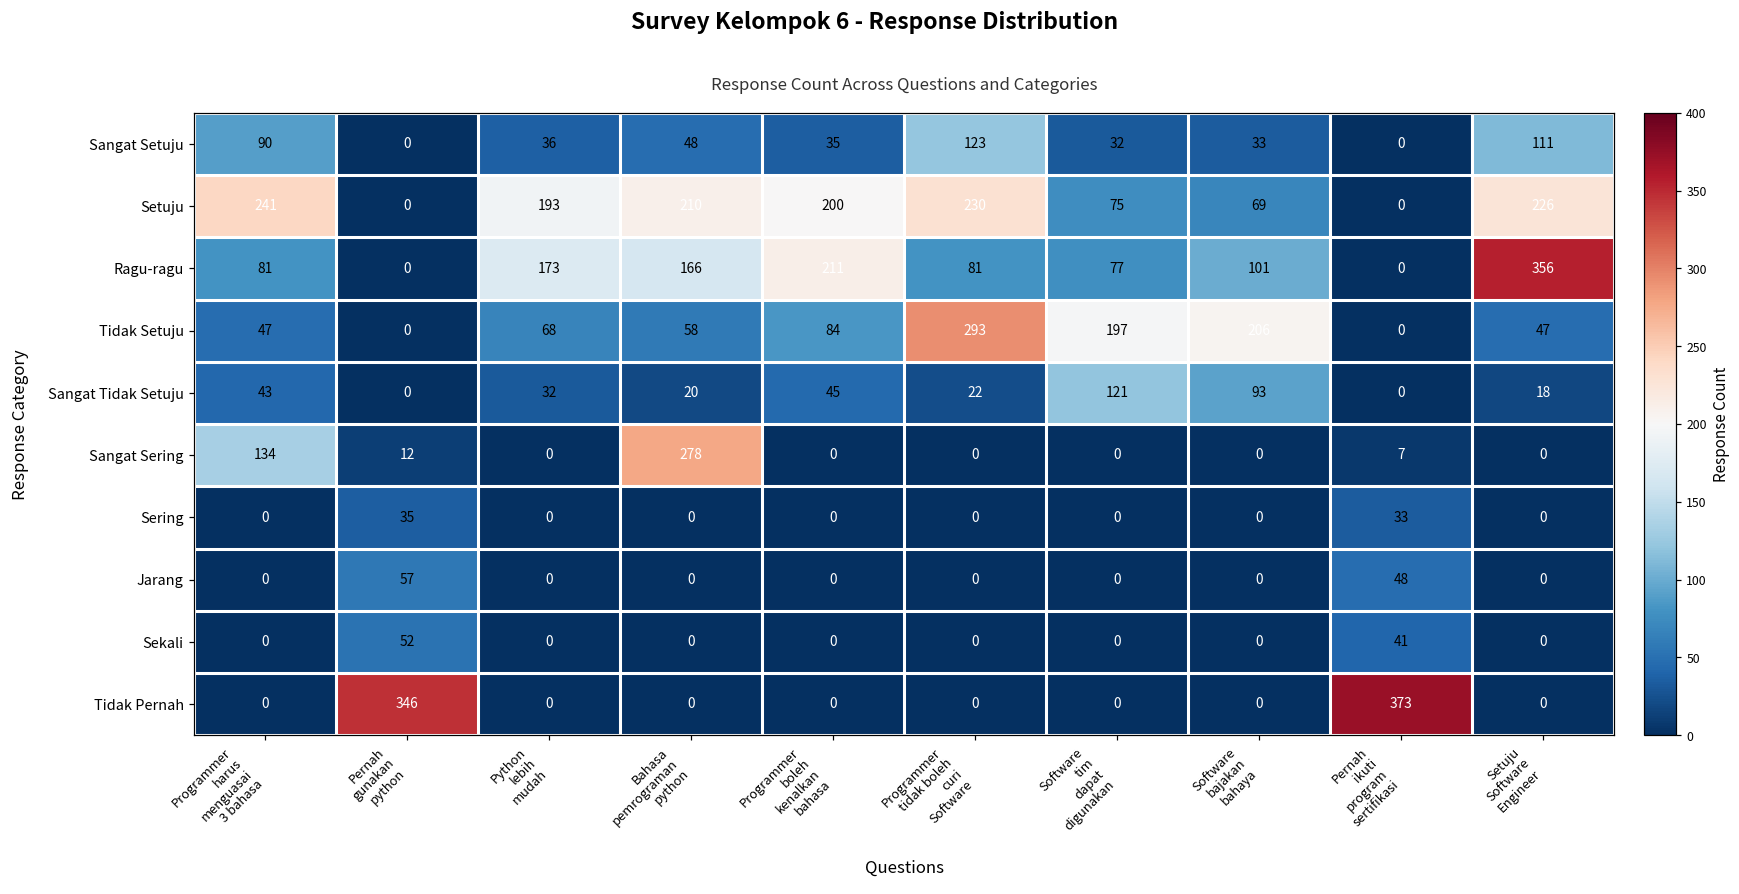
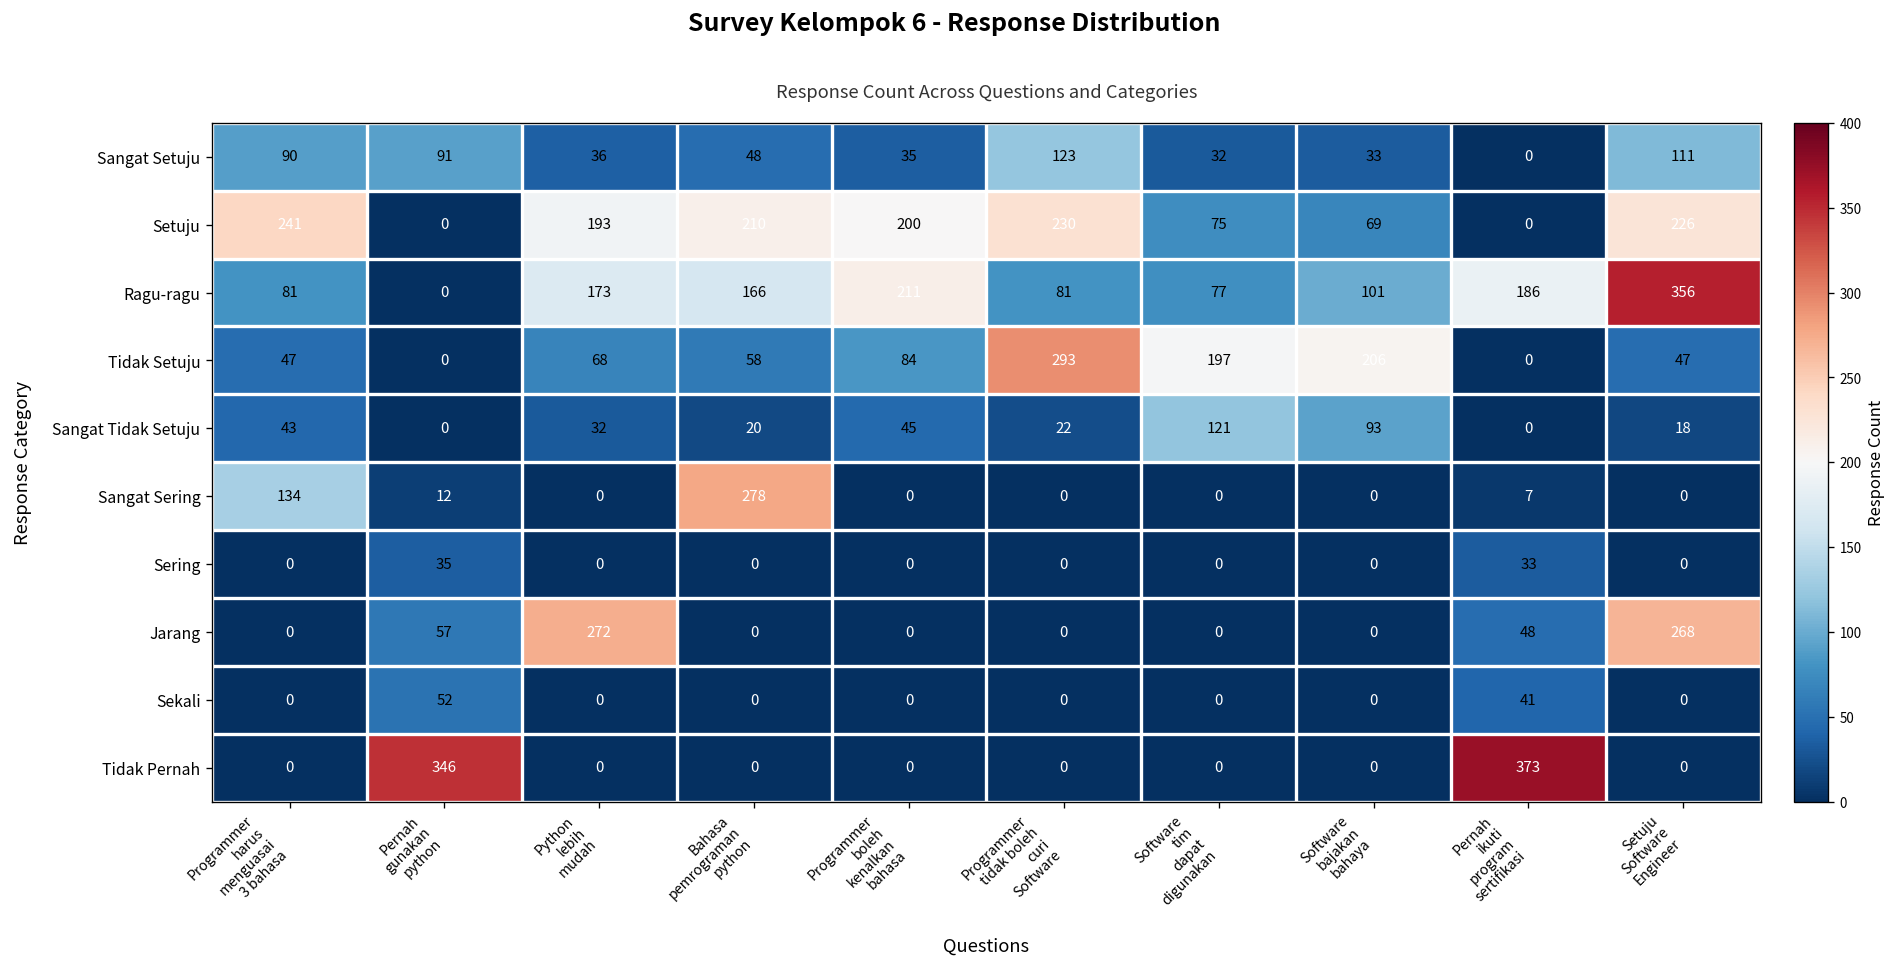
  {
    "Sangat Setuju": {
      "Programmer harus menguasai 3 bahasa": 90,
-     "Pernah gunakan python": 0,
+     "Pernah gunakan python": 91,
      "Python lebih mudah": 36,
      "Bahasa pemrograman python": 48,
      "Programmer boleh kenalkan bahasa": 35,
      "Programmer tidak boleh curi Software": 123,
      "Software tim dapat digunakan": 32,
      "Software bajakan bahaya": 33,
      "Pernah ikuti program sertifikasi": 0,
      "Setuju Software Engineer": 111
    },
    "Setuju": {
      "Programmer harus menguasai 3 bahasa": 241,
      "Pernah gunakan python": 0,
      "Python lebih mudah": 193,
      "Programmer boleh kenalkan bahasa": 200,
      "Software tim dapat digunakan": 75,
      "Software bajakan bahaya": 69,
      "Pernah ikuti program sertifikasi": 0
    },
    "Ragu-ragu": {
      "Programmer harus menguasai 3 bahasa": 81,
      "Pernah gunakan python": 0,
      "Python lebih mudah": 173,
      "Bahasa pemrograman python": 166,
      "Programmer tidak boleh curi Software": 81,
      "Software tim dapat digunakan": 77,
      "Software bajakan bahaya": 101,
-     "Pernah ikuti program sertifikasi": 0,
+     "Pernah ikuti program sertifikasi": 186,
      "Setuju Software Engineer": 356
    },
    "Tidak Setuju": {
      "Programmer harus menguasai 3 bahasa": 47,
      "Pernah gunakan python": 0,
      "Python lebih mudah": 68,
      "Bahasa pemrograman python": 58,
      "Programmer boleh kenalkan bahasa": 84,
      "Programmer tidak boleh curi Software": 293,
      "Software tim dapat digunakan": 197,
      "Pernah ikuti program sertifikasi": 0,
      "Setuju Software Engineer": 47
    },
    "Sangat Tidak Setuju": {
      "Programmer harus menguasai 3 bahasa": 43,
      "Pernah gunakan python": 0,
      "Python lebih mudah": 32,
      "Bahasa pemrograman python": 20,
      "Programmer boleh kenalkan bahasa": 45,
      "Programmer tidak boleh curi Software": 22,
      "Software tim dapat digunakan": 121,
      "Software bajakan bahaya": 93,
      "Pernah ikuti program sertifikasi": 0,
      "Setuju Software Engineer": 18
    },
    "Sangat Sering": {
      "Programmer harus menguasai 3 bahasa": 134,
      "Pernah gunakan python": 12,
      "Python lebih mudah": 0,
      "Bahasa pemrograman python": 278,
      "Programmer boleh kenalkan bahasa": 0,
      "Programmer tidak boleh curi Software": 0,
      "Software tim dapat digunakan": 0,
      "Software bajakan bahaya": 0,
      "Pernah ikuti program sertifikasi": 7,
      "Setuju Software Engineer": 0
    },
    "Sering": {
      "Programmer harus menguasai 3 bahasa": 0,
      "Pernah gunakan python": 35,
      "Python lebih mudah": 0,
      "Bahasa pemrograman python": 0,
      "Programmer boleh kenalkan bahasa": 0,
      "Programmer tidak boleh curi Software": 0,
      "Software tim dapat digunakan": 0,
      "Software bajakan bahaya": 0,
      "Pernah ikuti program sertifikasi": 33,
      "Setuju Software Engineer": 0
    },
    "Jarang": {
      "Programmer harus menguasai 3 bahasa": 0,
      "Pernah gunakan python": 57,
-     "Python lebih mudah": 0,
+     "Python lebih mudah": 272,
      "Bahasa pemrograman python": 0,
      "Programmer boleh kenalkan bahasa": 0,
      "Programmer tidak boleh curi Software": 0,
      "Software tim dapat digunakan": 0,
      "Software bajakan bahaya": 0,
      "Pernah ikuti program sertifikasi": 48,
-     "Setuju Software Engineer": 0
+     "Setuju Software Engineer": 268
    },
    "Sekali": {
      "Programmer harus menguasai 3 bahasa": 0,
      "Pernah gunakan python": 52,
      "Python lebih mudah": 0,
      "Bahasa pemrograman python": 0,
      "Programmer boleh kenalkan bahasa": 0,
      "Programmer tidak boleh curi Software": 0,
      "Software tim dapat digunakan": 0,
      "Software bajakan bahaya": 0,
      "Pernah ikuti program sertifikasi": 41,
      "Setuju Software Engineer": 0
    },
    "Tidak Pernah": {
      "Programmer harus menguasai 3 bahasa": 0,
      "Pernah gunakan python": 346,
      "Python lebih mudah": 0,
      "Bahasa pemrograman python": 0,
      "Programmer boleh kenalkan bahasa": 0,
      "Programmer tidak boleh curi Software": 0,
      "Software tim dapat digunakan": 0,
      "Software bajakan bahaya": 0,
      "Pernah ikuti program sertifikasi": 373,
      "Setuju Software Engineer": 0
    }
  }
